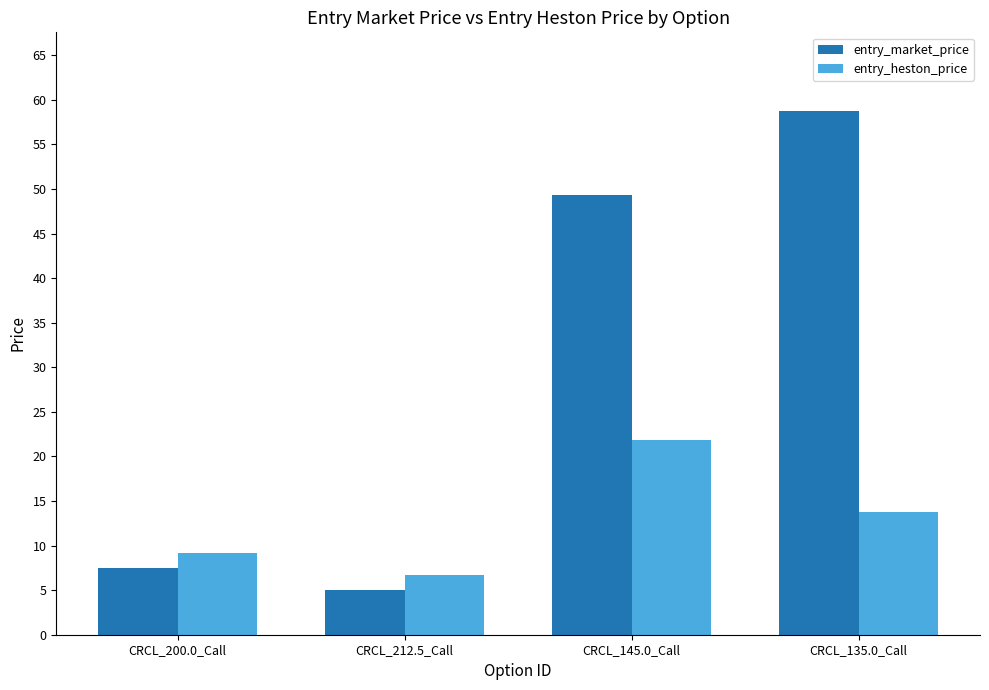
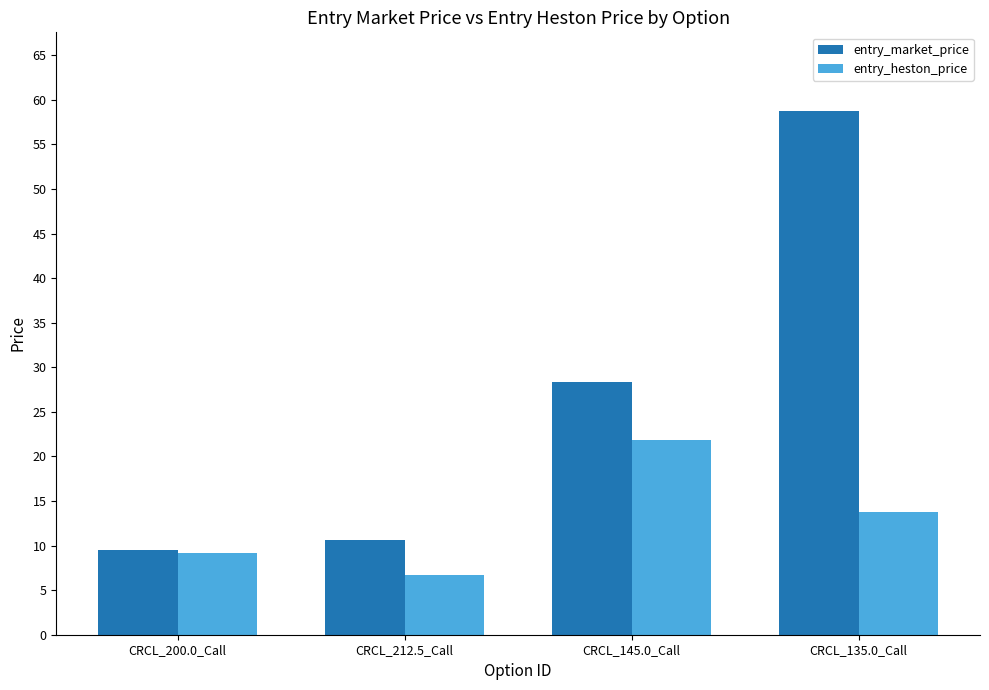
  {
    "entry_market_price": {
-     "CRCL_200.0_Call": 8,
-     "CRCL_212.5_Call": 5,
-     "CRCL_145.0_Call": 49,
+     "CRCL_200.0_Call": 10,
+     "CRCL_212.5_Call": 11,
+     "CRCL_145.0_Call": 28,
      "CRCL_135.0_Call": 59
    },
    "entry_heston_price": {
      "CRCL_200.0_Call": 9,
      "CRCL_212.5_Call": 7,
      "CRCL_145.0_Call": 22,
      "CRCL_135.0_Call": 14
    }
  }
